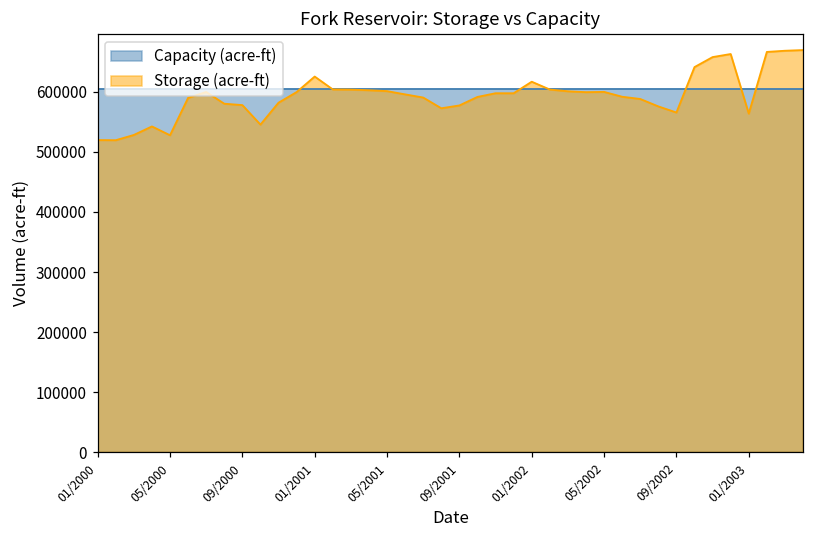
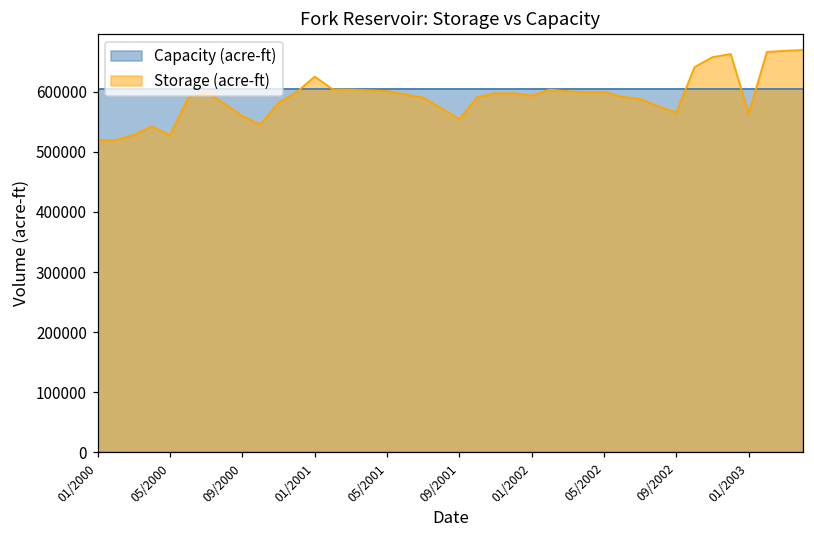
  {
    "Capacity (acre-ft)": {
      "01/2000": 610000,
      "01/2001": 610000,
      "09/2001": 610000,
      "01/2002": 610000,
      "05/2002": 610000,
      "09/2002": 610000,
      "01/2003": 610000
    },
    "Storage (acre-ft)": {
      "01/2000": 520000,
      "05/2000": 530000,
-     "09/2000": 580000,
+     "09/2000": 560000,
      "01/2001": 630000,
-     "09/2001": 580000,
-     "01/2002": 620000,
+     "09/2001": 550000,
+     "01/2002": 590000,
      "05/2002": 600000,
      "09/2002": 570000,
      "01/2003": 560000
    }
  }
